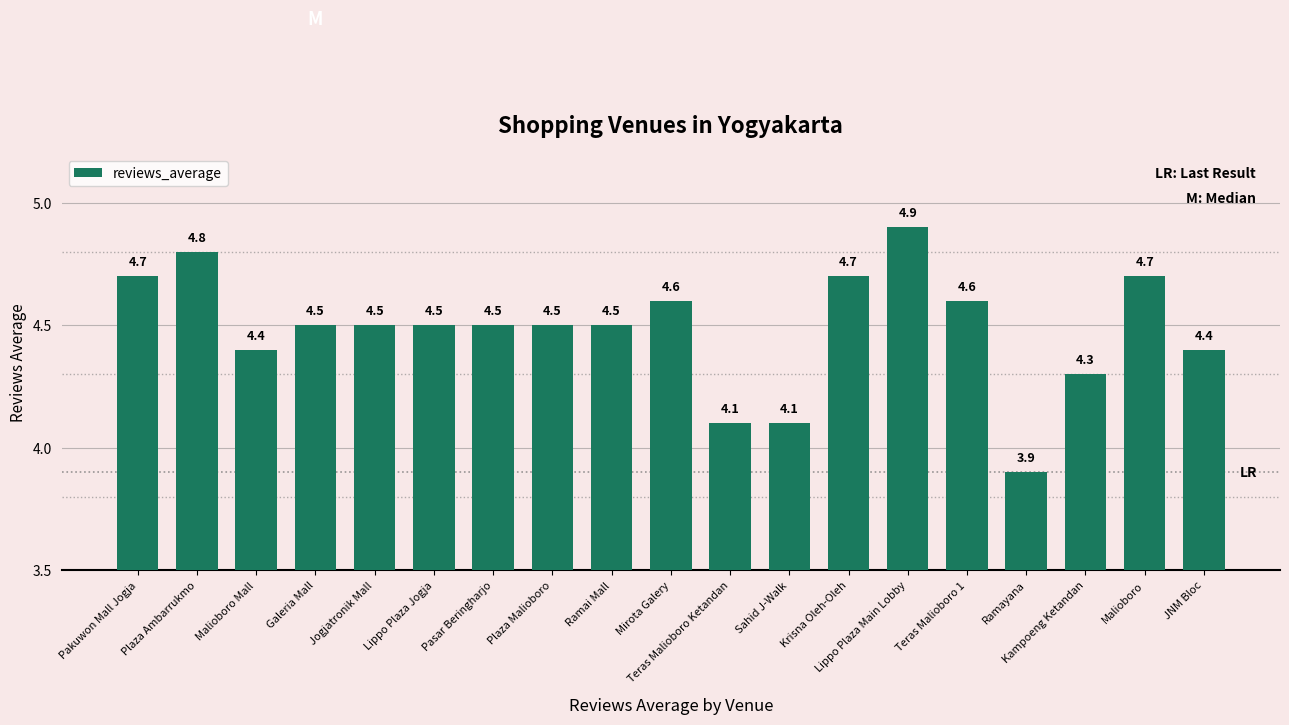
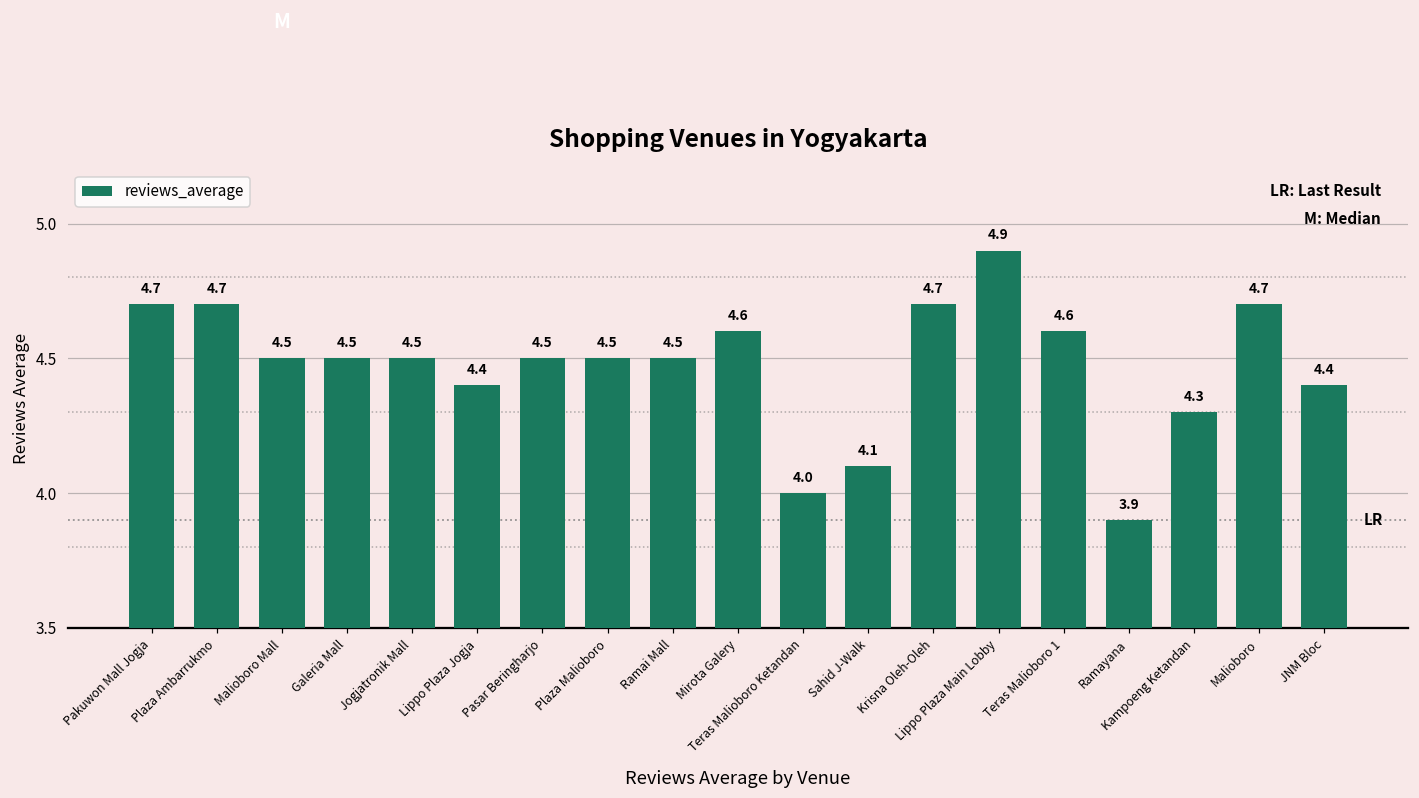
  {
    "Pakuwon Mall Jogja": 4.7,
-   "Plaza Ambarrukmo": 4.8,
-   "Malioboro Mall": 4.4,
+   "Plaza Ambarrukmo": 4.7,
+   "Malioboro Mall": 4.5,
    "Galeria Mall": 4.5,
    "Jogjatronik Mall": 4.5,
-   "Lippo Plaza Jogja": 4.5,
+   "Lippo Plaza Jogja": 4.4,
    "Pasar Beringharjo": 4.5,
    "Plaza Malioboro": 4.5,
    "Ramai Mall": 4.5,
    "Mirota Galery": 4.6,
-   "Teras Malioboro Ketandan": 4.1,
+   "Teras Malioboro Ketandan": 4.0,
    "Sahid J-Walk": 4.1,
    "Krisna Oleh-Oleh": 4.7,
    "Lippo Plaza Main Lobby": 4.9,
    "Teras Malioboro 1": 4.6,
    "Ramayana": 3.9,
    "Kampoeng Ketandan": 4.3,
    "Malioboro": 4.7,
    "JNM Bloc": 4.4
  }
